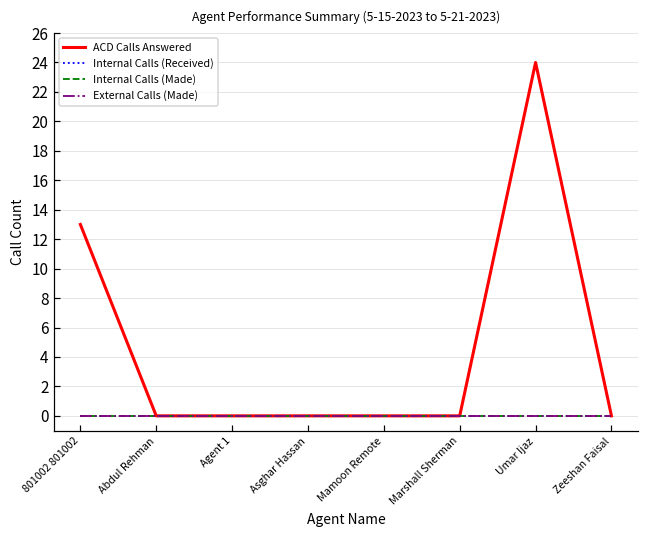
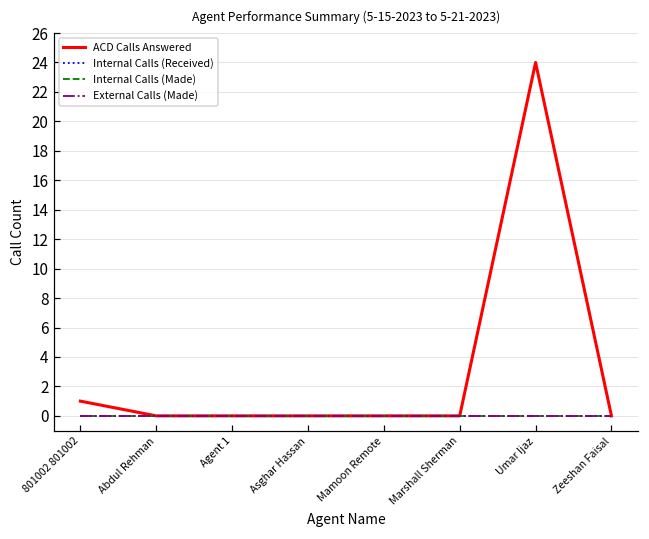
  {
    "ACD Calls Answered": {
-     "801002 801002": 13,
+     "801002 801002": 1,
      "Umar Ijaz": 24
    },
    "External Calls (Made)": {
      "801002 801002": 0,
      "Umar Ijaz": 0
    }
  }
